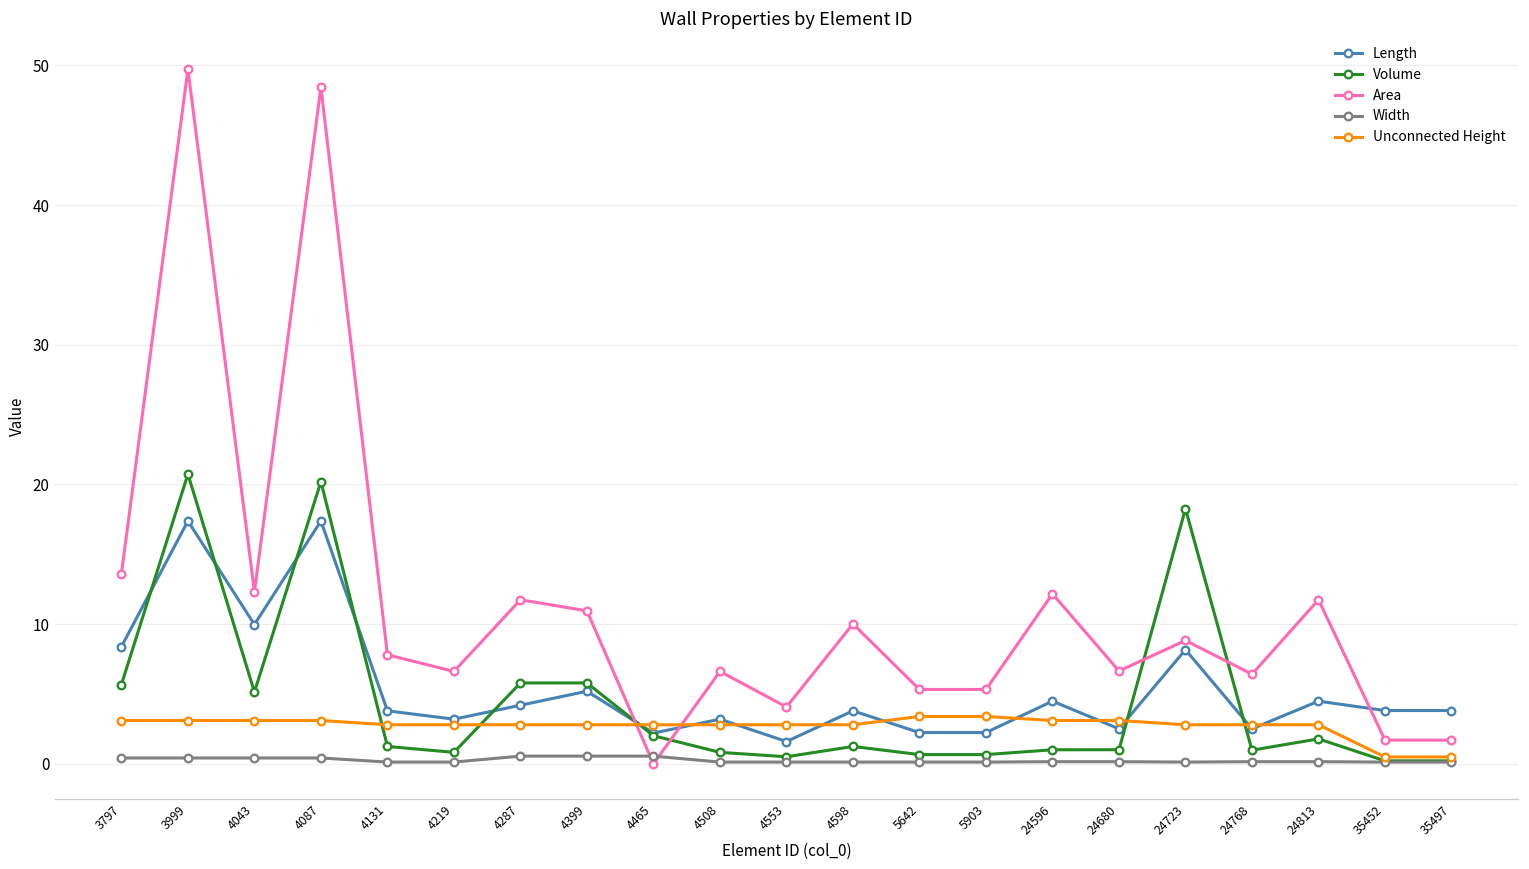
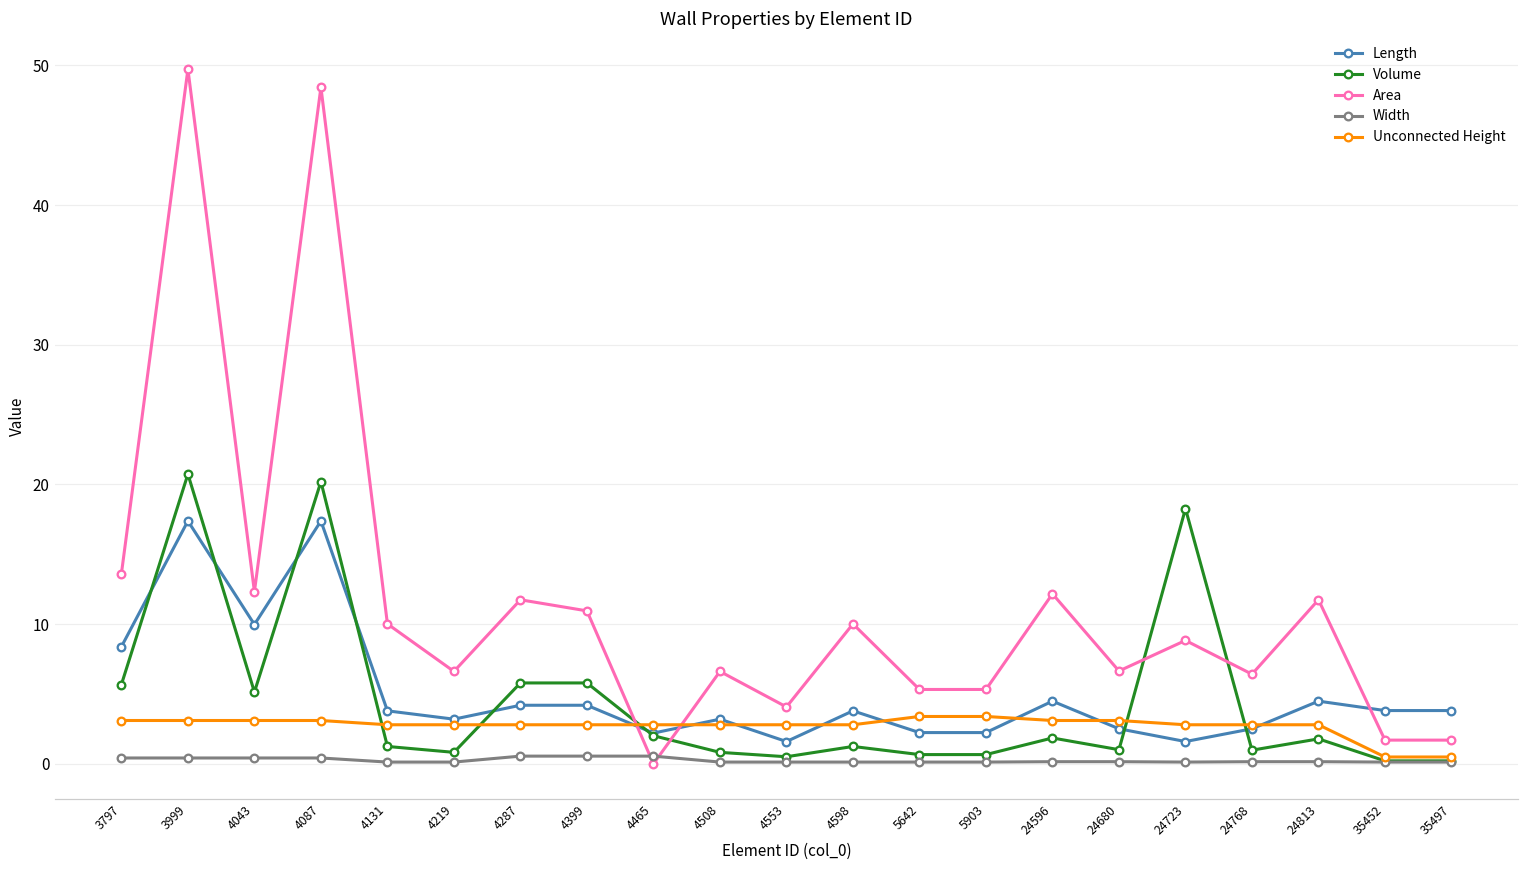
  {
    "Length": {
      "3797": 8.4,
      "3999": 17.4,
      "4043": 10.0,
      "4087": 17.4,
      "4131": 3.8,
      "4219": 3.2,
      "4287": 4.2,
-     "4399": 5.2,
+     "4399": 4.2,
      "4508": 3.2,
      "4553": 1.6,
      "4598": 3.8,
      "5642": 2.2,
      "5903": 2.2,
      "24596": 4.5,
      "24680": 2.5,
-     "24723": 8.2,
+     "24723": 1.6,
      "24768": 2.5,
      "24813": 4.5,
      "35452": 3.8,
      "35497": 3.8
    },
    "Volume": {
      "3797": 5.7,
      "3999": 20.7,
      "4043": 5.1,
      "4087": 20.2,
      "4131": 1.2,
      "4219": 0.8,
      "4287": 5.8,
      "4399": 5.8,
      "4508": 0.8,
      "4553": 0.5,
      "4598": 1.2,
      "5642": 0.7,
      "5903": 0.7,
-     "24596": 1.0,
+     "24596": 1.8,
      "24680": 1.0,
      "24723": 18.3,
      "24768": 1.0,
      "24813": 1.8
    },
    "Area": {
      "3797": 13.6,
      "3999": 49.7,
      "4043": 12.3,
      "4087": 48.4,
-     "4131": 7.8,
+     "4131": 10.0,
      "4219": 6.6,
      "4287": 11.7,
      "4399": 10.9,
      "4465": 0.0,
      "4508": 6.6,
      "4553": 4.1,
      "4598": 10.0,
      "5642": 5.3,
      "5903": 5.3,
      "24596": 12.2,
      "24680": 6.6,
      "24723": 8.8,
      "24768": 6.4,
      "24813": 11.7,
      "35452": 1.7,
      "35497": 1.7
    },
    "Width": {
      "3797": 0.4,
      "3999": 0.4,
      "4043": 0.4,
      "4087": 0.4,
      "4131": 0.1,
      "4219": 0.1,
      "4287": 0.6,
      "4399": 0.6,
      "4465": 0.6,
      "4508": 0.1,
      "4553": 0.1,
      "4598": 0.1,
      "5642": 0.1,
      "5903": 0.1,
      "24596": 0.2,
      "24680": 0.2,
      "24723": 0.1,
      "24768": 0.2,
      "24813": 0.2
    },
    "Unconnected Height": {
      "3797": 3.1,
      "3999": 3.1,
      "4043": 3.1,
      "4087": 3.1,
      "4131": 2.8,
      "4219": 2.8,
      "4287": 2.8,
      "4399": 2.8,
      "4465": 2.8,
      "4508": 2.8,
      "4553": 2.8,
      "4598": 2.8,
      "5642": 3.4,
      "5903": 3.4,
      "24596": 3.1,
      "24680": 3.1,
      "24723": 2.8,
      "24768": 2.8,
      "24813": 2.8,
      "35452": 0.5,
      "35497": 0.5
    }
  }
